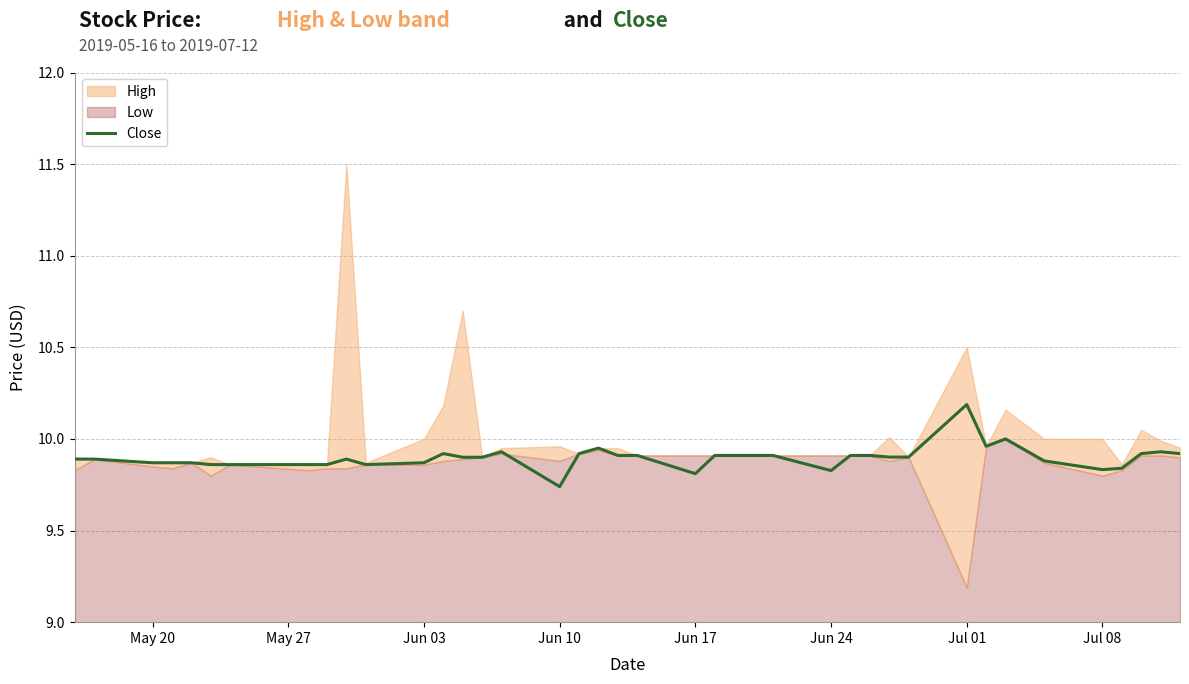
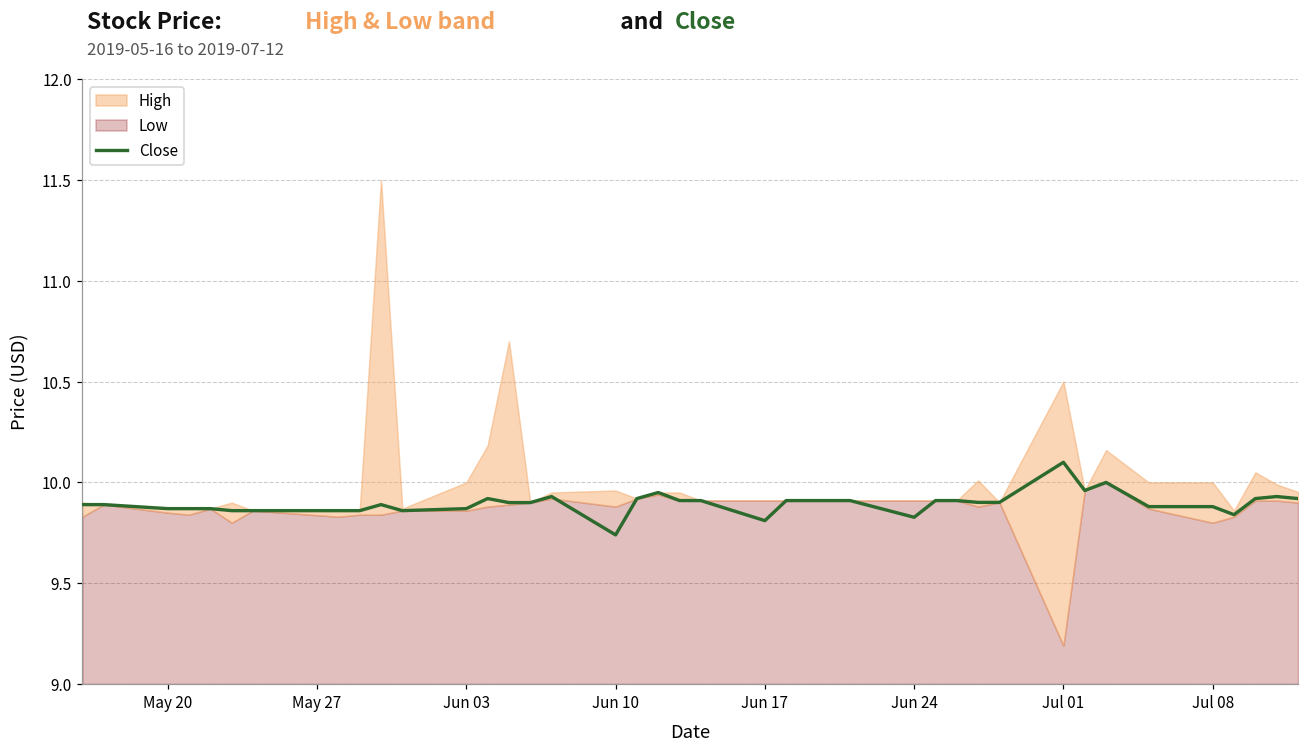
  {
    "Close": {
      "Jun 10": 9.74,
      "Jun 17": 9.81,
      "Jun 24": 9.83,
-     "Jul 01": 10.19,
-     "Jul 08": 9.83
+     "Jul 01": 10.10,
+     "Jul 08": 9.88
    }
  }
